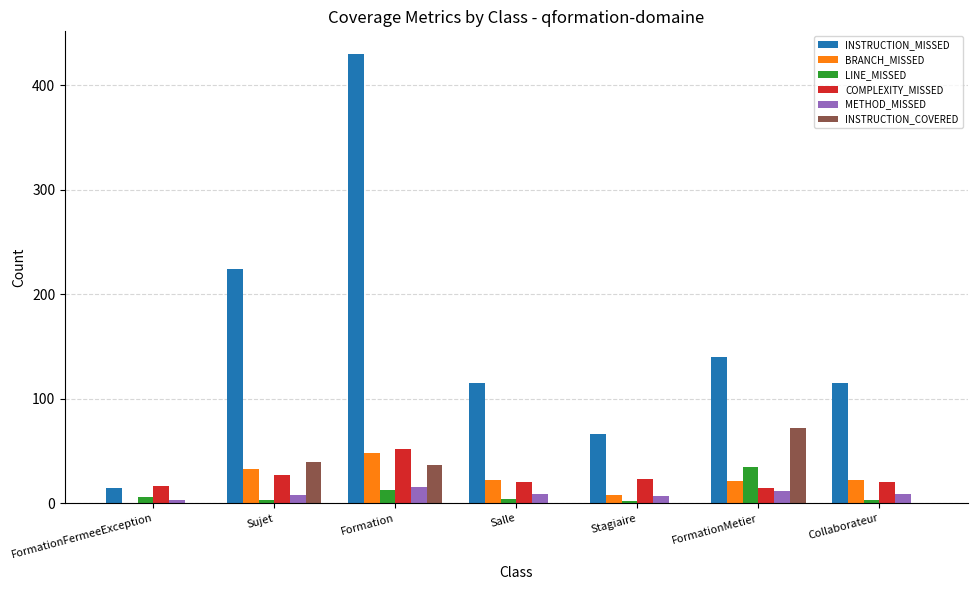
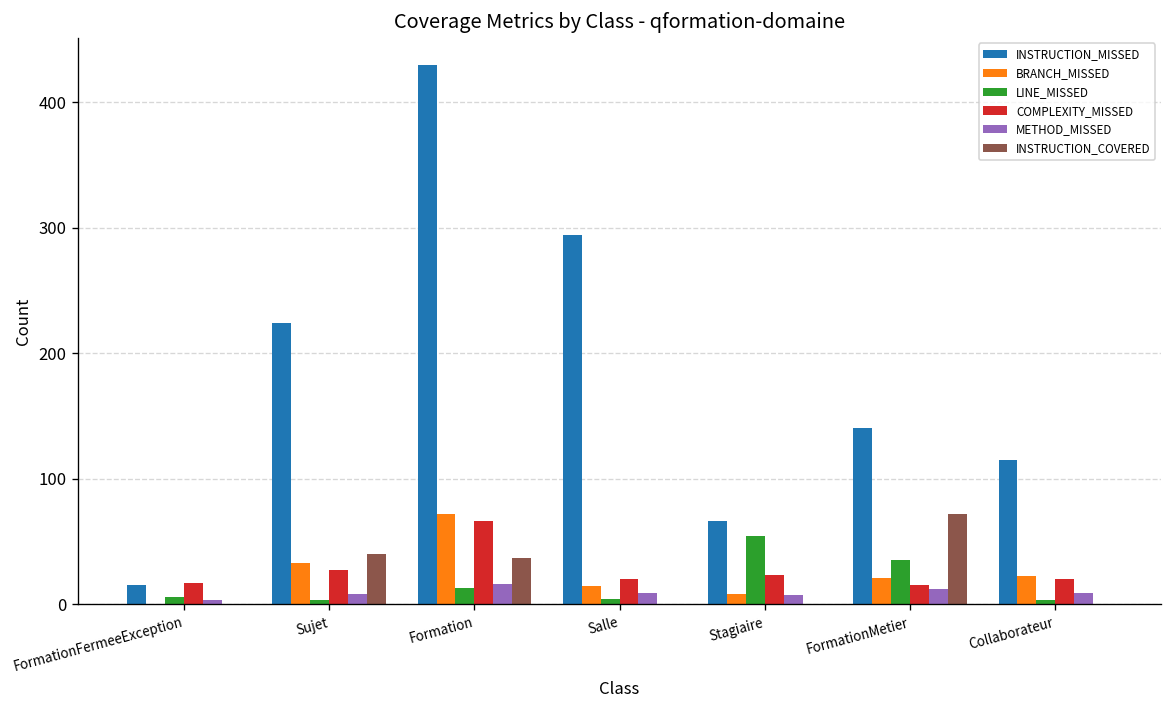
  {
    "INSTRUCTION_MISSED": {
      "FormationFermeeException": 15,
      "Sujet": 224,
      "Formation": 430,
-     "Salle": 115,
+     "Salle": 294,
      "Stagiaire": 66,
      "FormationMetier": 140,
      "Collaborateur": 115
    },
    "BRANCH_MISSED": {
      "FormationFermeeException": 0,
      "Sujet": 33,
-     "Formation": 48,
-     "Salle": 22,
+     "Formation": 72,
+     "Salle": 14,
      "Stagiaire": 8,
      "FormationMetier": 21,
      "Collaborateur": 22
    },
    "LINE_MISSED": {
      "FormationFermeeException": 6,
      "Sujet": 3,
      "Formation": 13,
      "Salle": 4,
-     "Stagiaire": 2,
+     "Stagiaire": 54,
      "FormationMetier": 35,
      "Collaborateur": 3
    },
    "COMPLEXITY_MISSED": {
      "FormationFermeeException": 17,
      "Sujet": 27,
-     "Formation": 52,
+     "Formation": 66,
      "Salle": 20,
      "Stagiaire": 23,
      "FormationMetier": 15,
      "Collaborateur": 20
    },
    "METHOD_MISSED": {
      "FormationFermeeException": 3,
      "Sujet": 8,
      "Formation": 16,
      "Salle": 9,
      "Stagiaire": 7,
      "FormationMetier": 12,
      "Collaborateur": 9
    },
    "INSTRUCTION_COVERED": {
      "FormationFermeeException": 0,
      "Sujet": 40,
      "Formation": 37,
      "Salle": 0,
      "Stagiaire": 0,
      "FormationMetier": 72,
      "Collaborateur": 0
    }
  }
